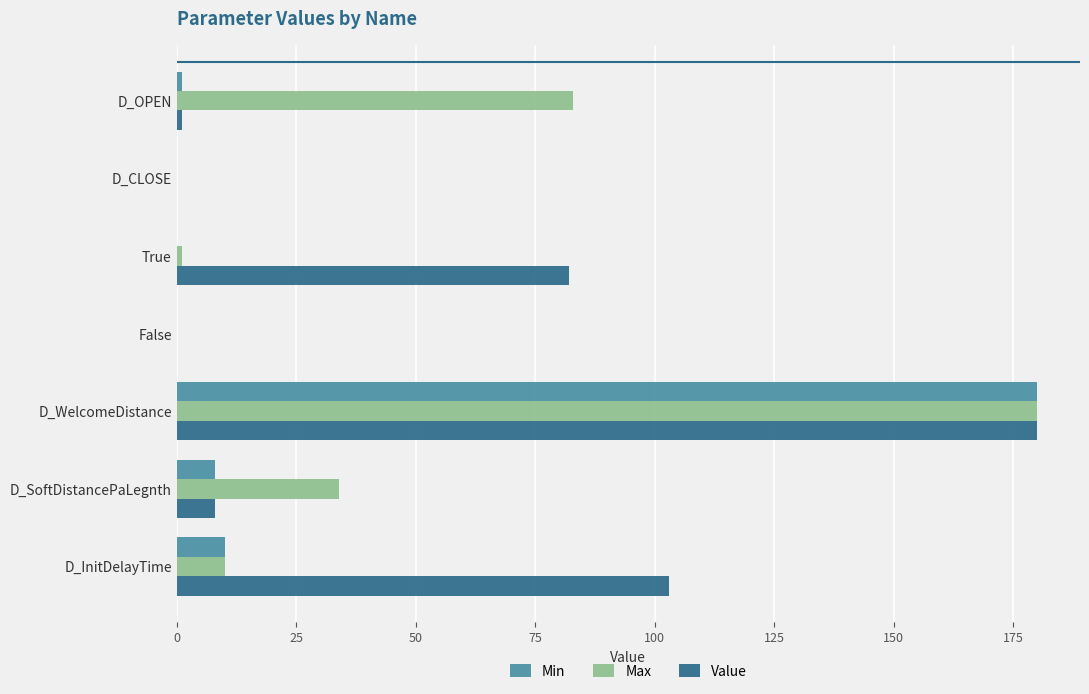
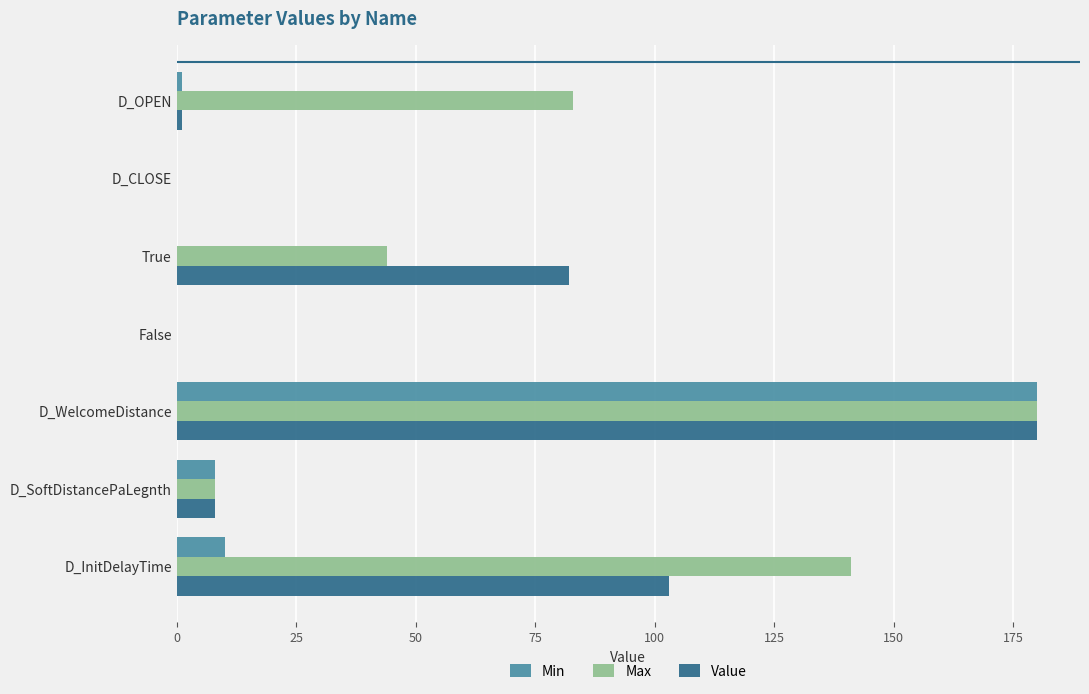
  {
    "Max": {
      "D_OPEN": 83,
      "D_CLOSE": 0,
-     "True": 1,
+     "True": 44,
      "False": 0,
      "D_WelcomeDistance": 180,
-     "D_SoftDistancePaLegnth": 34,
-     "D_InitDelayTime": 10
+     "D_SoftDistancePaLegnth": 8,
+     "D_InitDelayTime": 141
    }
  }
